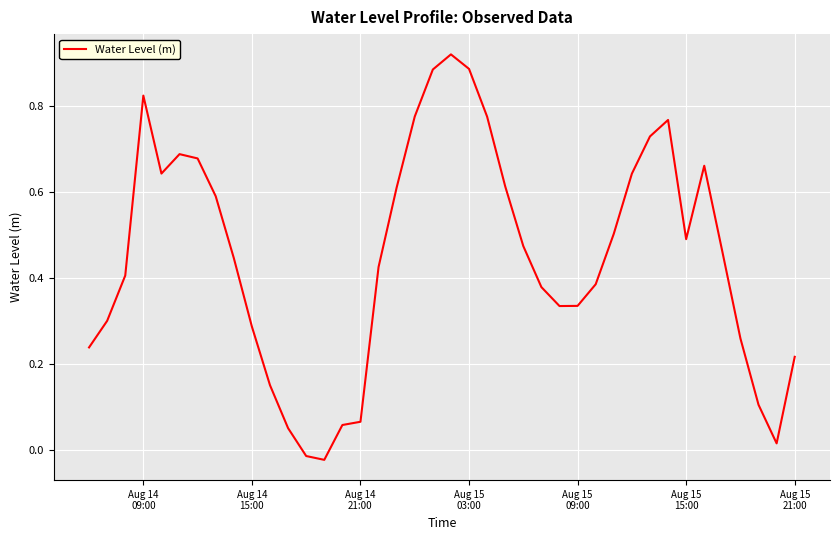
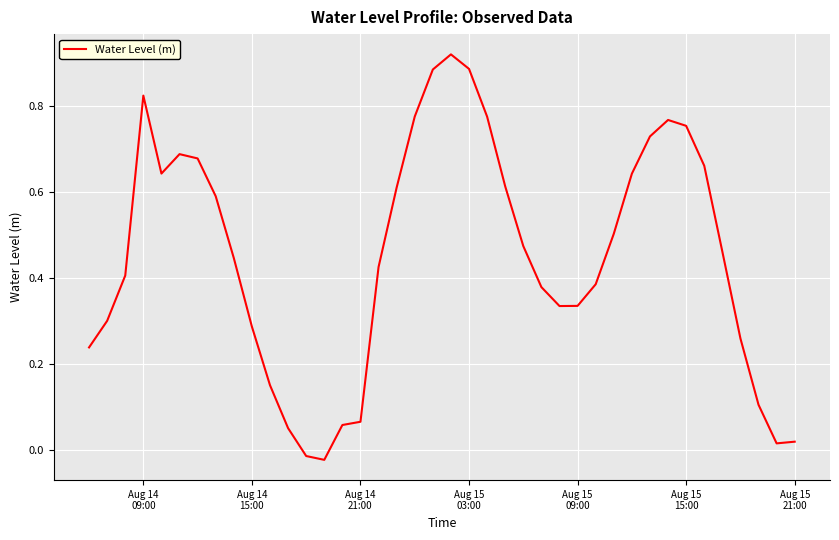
  {
    "Aug 14 09:00": 0.82,
    "Aug 14 15:00": 0.29,
    "Aug 14 21:00": 0.07,
    "Aug 15 03:00": 0.89,
    "Aug 15 09:00": 0.34,
-   "Aug 15 15:00": 0.49,
-   "Aug 15 21:00": 0.22
+   "Aug 15 15:00": 0.75,
+   "Aug 15 21:00": 0.02
  }
